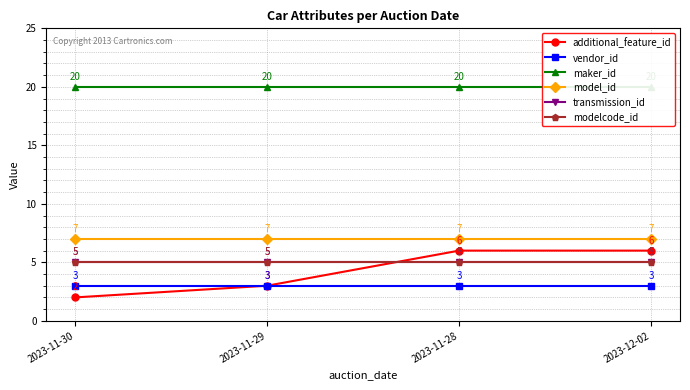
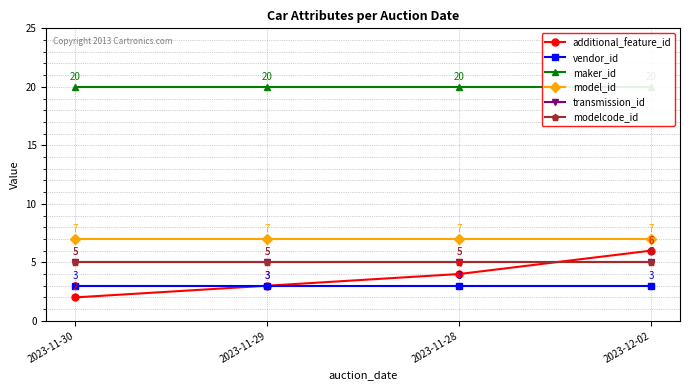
  {
    "additional_feature_id": {
-     "2023-11-28": 6
+     "2023-11-28": 4
    },
    "vendor_id": {
      "2023-11-30": 3,
      "2023-11-28": 3,
      "2023-12-02": 3
    },
    "maker_id": {
      "2023-11-30": 20,
      "2023-11-29": 20,
      "2023-11-28": 20
    },
    "model_id": {
      "2023-11-30": 7,
      "2023-11-29": 7,
      "2023-11-28": 7,
      "2023-12-02": 7
    }
  }
